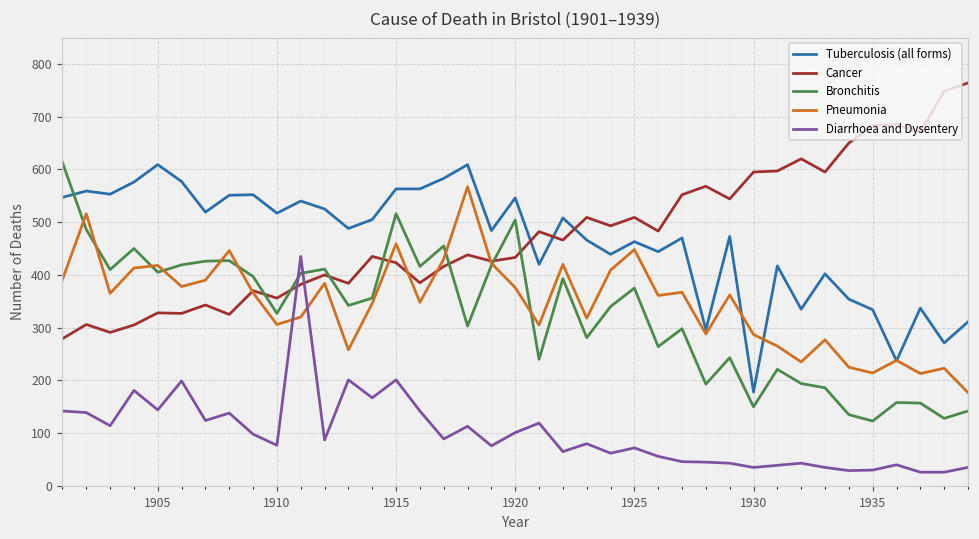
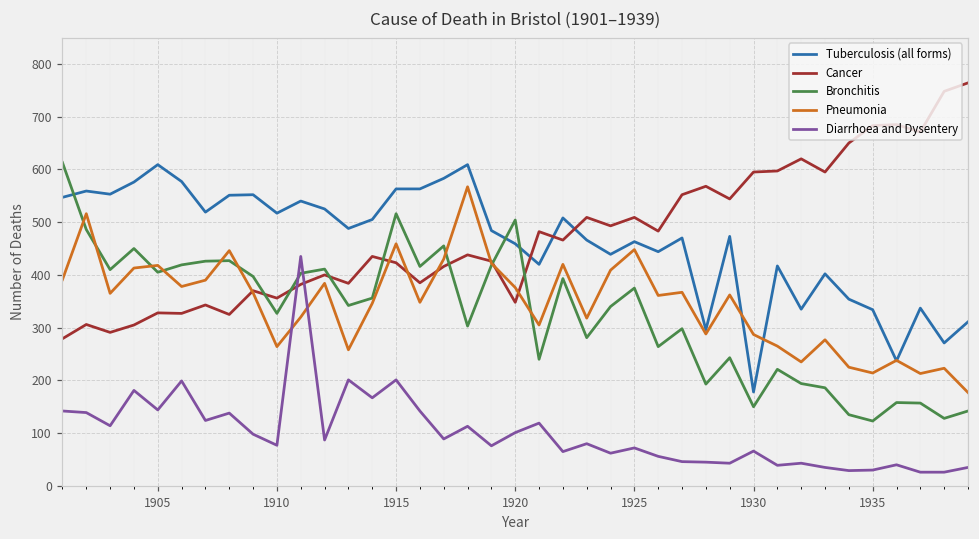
  {
    "Tuberculosis (all forms)": {
      "1905": 610,
      "1910": 520,
      "1915": 560,
-     "1920": 550,
+     "1920": 460,
      "1925": 460,
      "1930": 180,
      "1935": 330
    },
    "Cancer": {
      "1905": 330,
      "1910": 360,
      "1915": 420,
-     "1920": 430,
+     "1920": 350,
      "1925": 510,
      "1930": 600
    },
    "Bronchitis": {
      "1905": 410,
      "1910": 330,
      "1915": 520,
      "1920": 500,
      "1925": 380,
      "1930": 150,
      "1935": 120
    },
    "Pneumonia": {
      "1905": 420,
-     "1910": 310,
+     "1910": 260,
      "1915": 460,
      "1920": 380,
      "1925": 450,
      "1930": 290,
      "1935": 210
    },
    "Diarrhoea and Dysentery": {
      "1905": 140,
      "1910": 80,
      "1915": 200,
      "1920": 100,
      "1925": 70,
-     "1930": 40,
+     "1930": 70,
      "1935": 30
    }
  }
